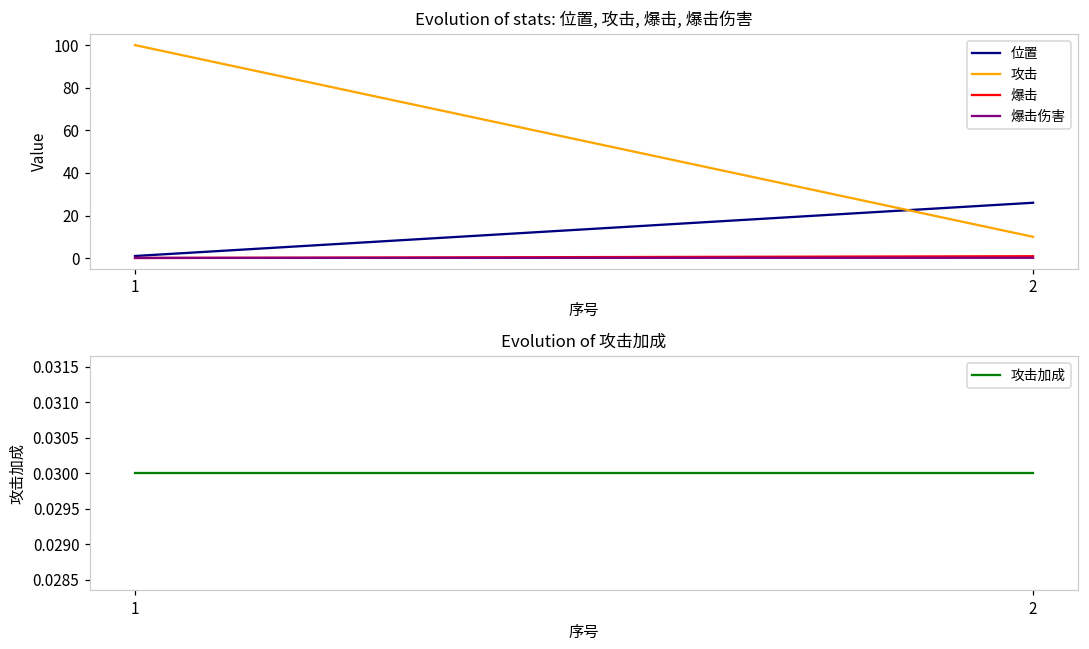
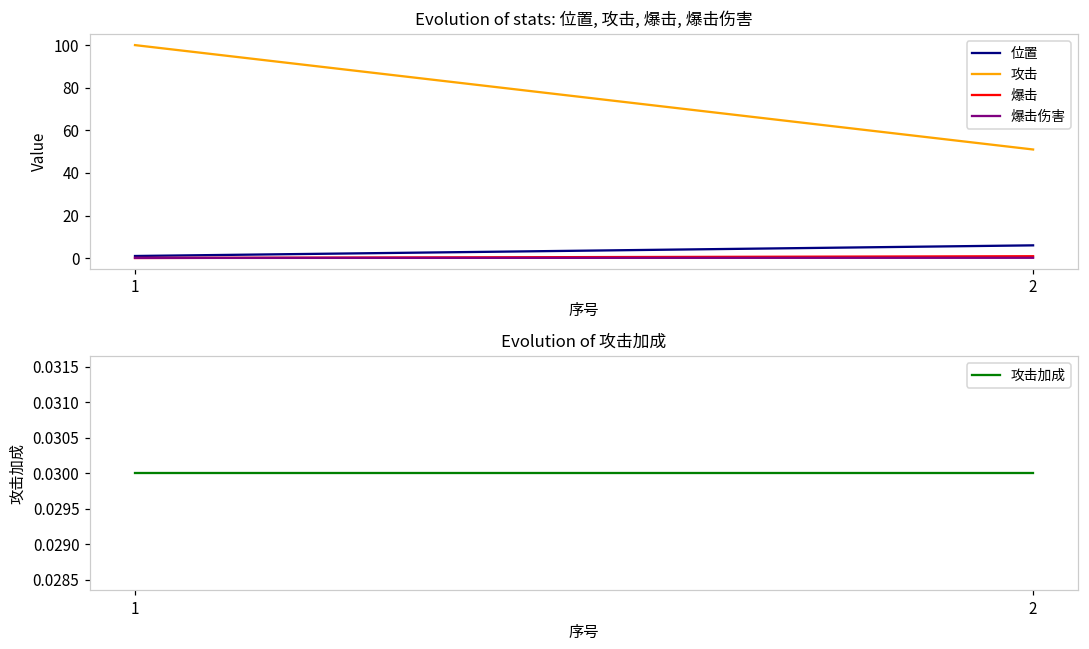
  {
    "Evolution of stats: 位置, 攻击, 爆击, 爆击伤害": {
      "位置": {
-       "2": 26
+       "2": 6
      },
      "攻击": {
        "1": 100,
-       "2": 10
+       "2": 51
      }
    },
    "Evolution of 攻击加成": {
      "1": 0.0300,
      "2": 0.0300
    }
  }
